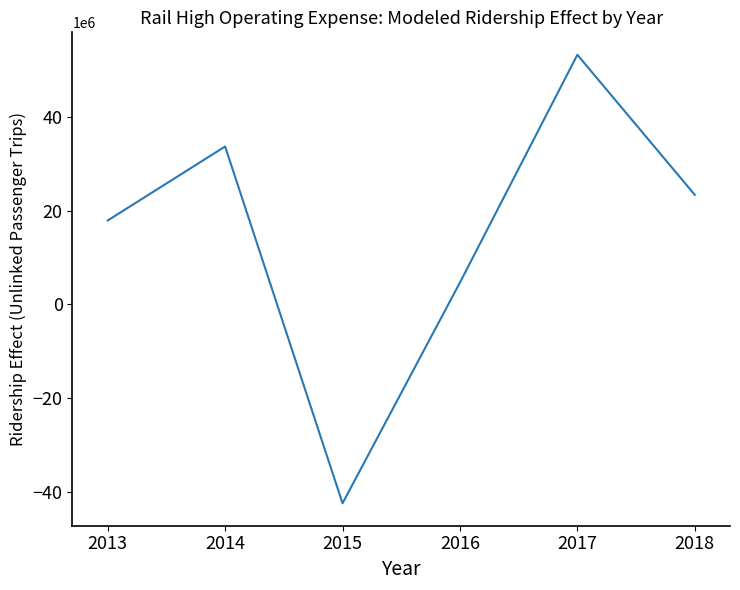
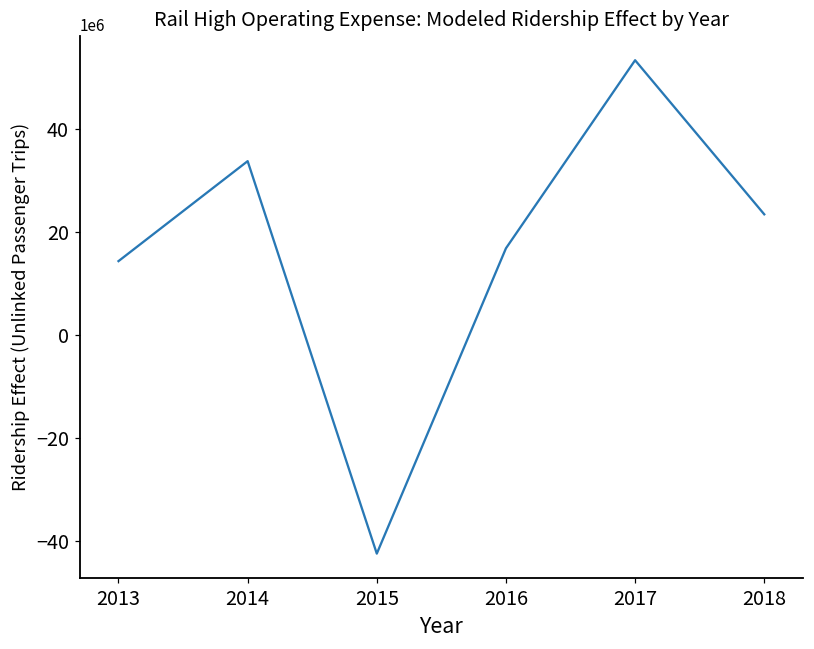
  {
-   "2013": 18000000,
+   "2013": 14000000,
    "2014": 34000000,
    "2015": -42000000,
-   "2016": 5000000,
+   "2016": 17000000,
    "2017": 53000000,
    "2018": 23000000
  }
